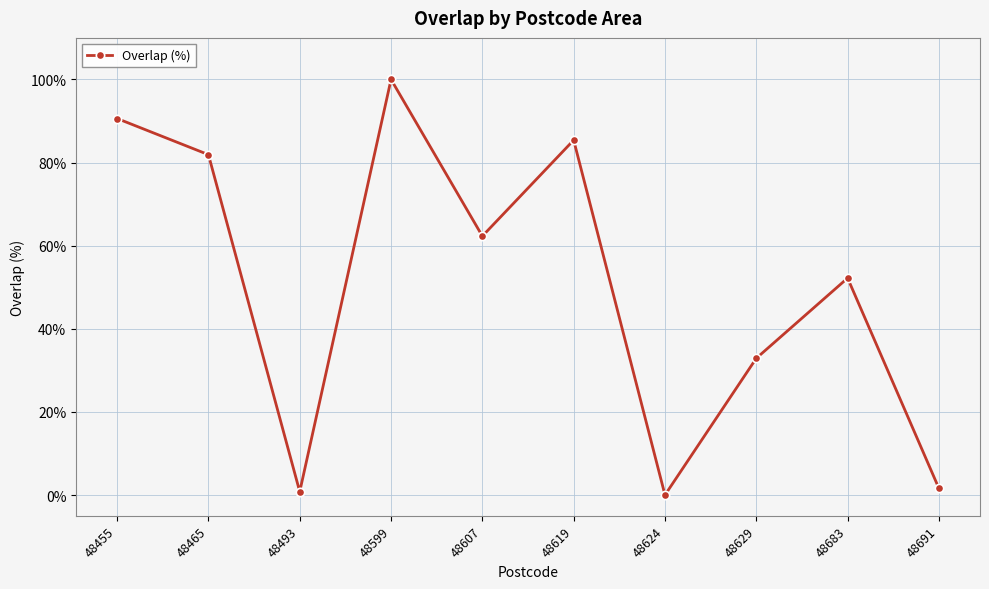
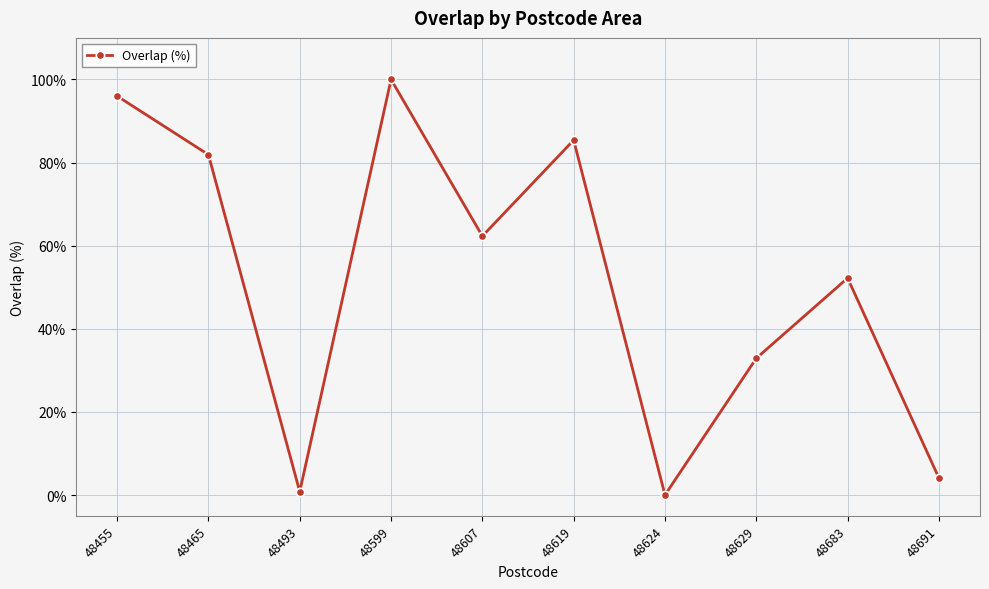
  {
-   "48455": "91%",
+   "48455": "96%",
    "48465": "82%",
    "48493": "1%",
    "48599": "100%",
    "48607": "62%",
    "48619": "85%",
    "48624": "0%",
    "48629": "33%",
    "48683": "52%",
-   "48691": "2%"
+   "48691": "4%"
  }
